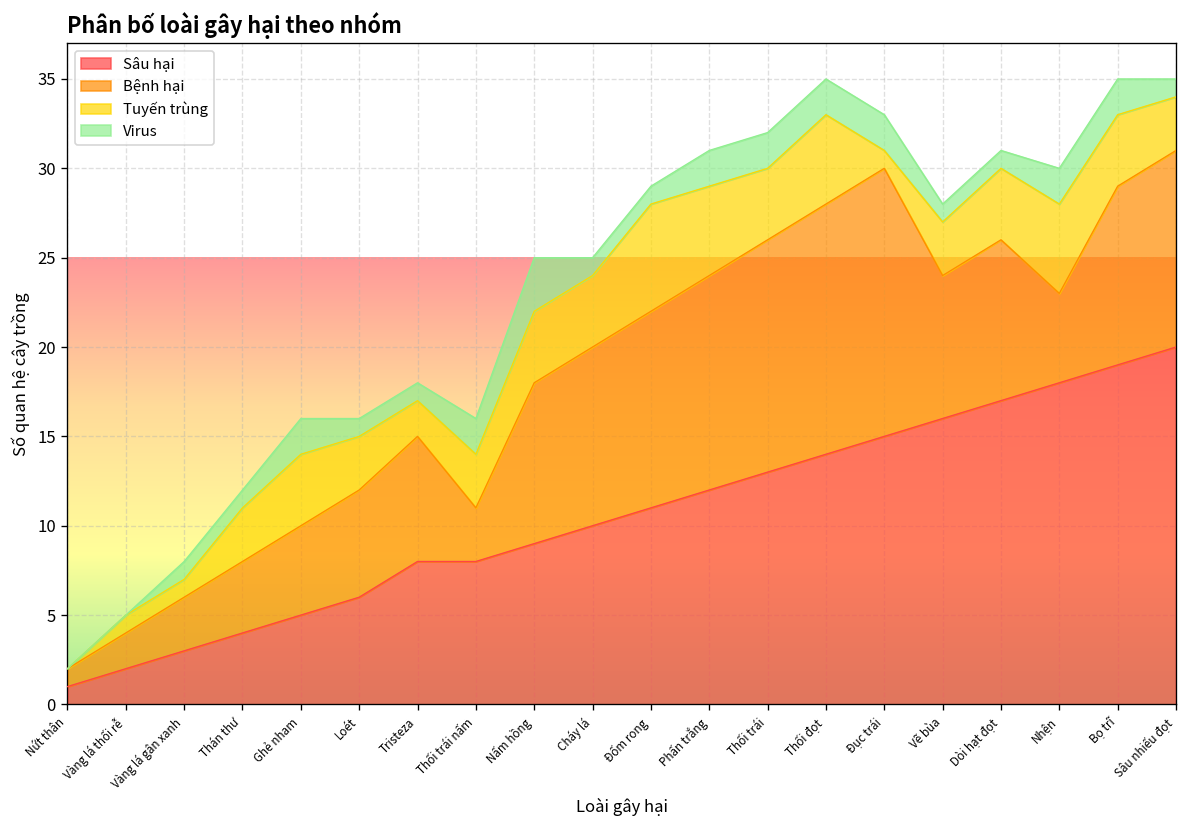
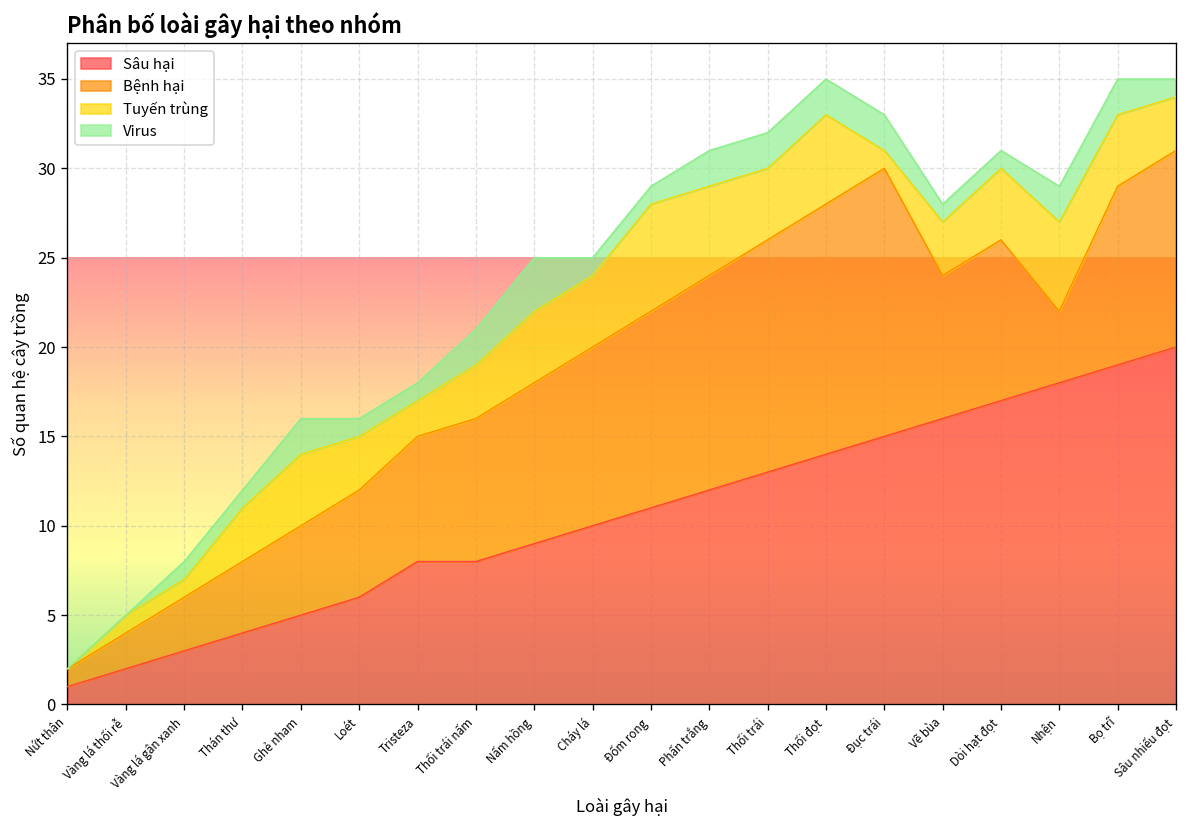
  {
    "Sâu hại": {
      "Nứt thân": 1,
      "Vàng lá thối rễ": 2,
      "Vàng lá gân xanh": 3,
      "Thán thư": 4,
      "Ghẻ nham": 5,
      "Loét": 6,
      "Tristeza": 8,
      "Thối trái nấm": 8,
      "Nấm hồng": 9,
      "Cháy lá": 10,
      "Đốm rong": 11,
      "Phấn trắng": 12,
      "Thối trái": 13,
      "Thối đọt": 14,
      "Đục trái": 15,
      "Vẽ bùa": 16,
      "Dòi hạt đọt": 17,
      "Nhện": 18,
      "Bọ trĩ": 19,
      "Sâu nhiếu đọt": 20
    },
    "Bệnh hại": {
      "Vàng lá thối rễ": 2,
      "Vàng lá gân xanh": 3,
      "Thán thư": 4,
      "Ghẻ nham": 5,
      "Loét": 6,
      "Tristeza": 7,
-     "Thối trái nấm": 3,
+     "Thối trái nấm": 8,
      "Nấm hồng": 9,
      "Cháy lá": 10,
      "Đốm rong": 11,
      "Phấn trắng": 12,
      "Thối trái": 13,
      "Thối đọt": 14,
      "Đục trái": 15,
      "Vẽ bùa": 8,
      "Dòi hạt đọt": 9,
-     "Nhện": 5,
+     "Nhện": 4,
      "Bọ trĩ": 10,
      "Sâu nhiếu đọt": 11
    },
    "Tuyến trùng": {
      "Vàng lá gân xanh": 1,
      "Thán thư": 3,
      "Ghẻ nham": 4,
      "Loét": 3,
      "Tristeza": 2,
      "Thối trái nấm": 3,
      "Nấm hồng": 4,
      "Cháy lá": 4,
      "Đốm rong": 6,
      "Phấn trắng": 5,
      "Thối trái": 4,
      "Thối đọt": 5,
      "Đục trái": 1,
      "Vẽ bùa": 3,
      "Dòi hạt đọt": 4,
      "Nhện": 5,
      "Bọ trĩ": 4,
      "Sâu nhiếu đọt": 3
    },
    "Virus": {
      "Vàng lá gân xanh": 1,
      "Thán thư": 1,
      "Ghẻ nham": 2,
      "Loét": 1,
      "Tristeza": 1,
      "Thối trái nấm": 2,
      "Nấm hồng": 3,
      "Cháy lá": 1,
      "Đốm rong": 1,
      "Phấn trắng": 2,
      "Thối trái": 2,
      "Thối đọt": 2,
      "Đục trái": 2,
      "Vẽ bùa": 1,
      "Dòi hạt đọt": 1,
      "Nhện": 2,
      "Bọ trĩ": 2,
      "Sâu nhiếu đọt": 1
    }
  }
